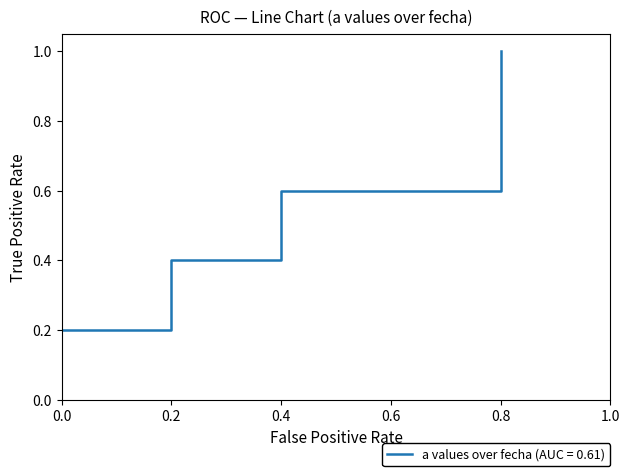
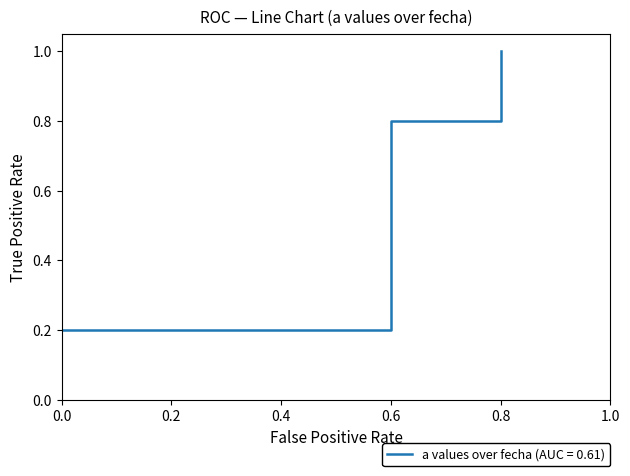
  {
    "0.0": 0.20,
-   "0.2": 0.40,
-   "0.4": 0.60,
-   "0.6": 0.60,
+   "0.2": 0.20,
+   "0.4": 0.20,
+   "0.6": 0.80,
    "0.8": 1.00
  }
